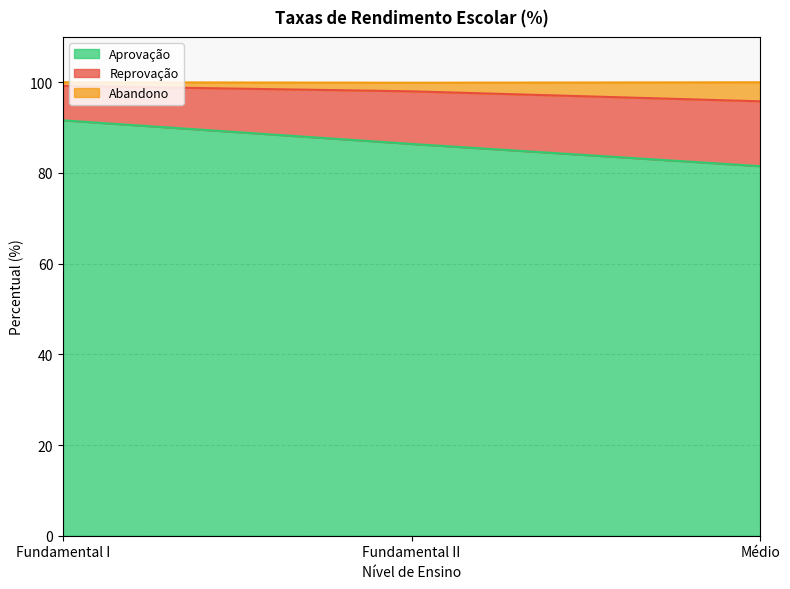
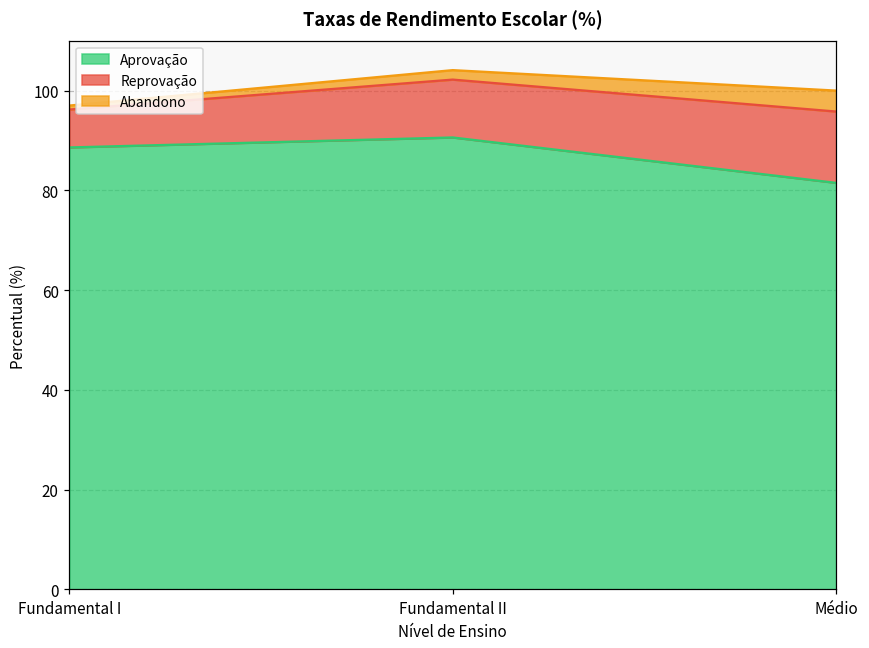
  {
    "Aprovação": {
-     "Fundamental I": 92,
-     "Fundamental II": 86,
+     "Fundamental I": 89,
+     "Fundamental II": 91,
      "Médio": 82
    },
    "Reprovação": {
      "Fundamental I": 8,
      "Fundamental II": 12,
      "Médio": 14
    },
    "Abandono": {
      "Fundamental I": 1,
      "Fundamental II": 2,
      "Médio": 4
    }
  }
